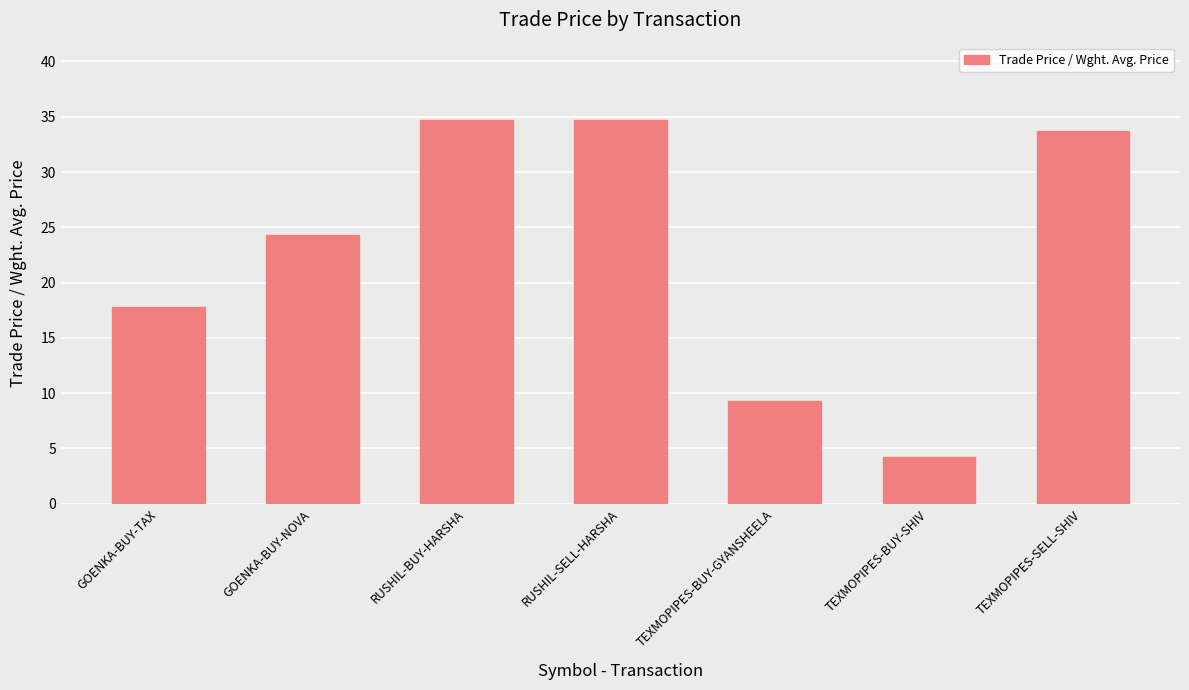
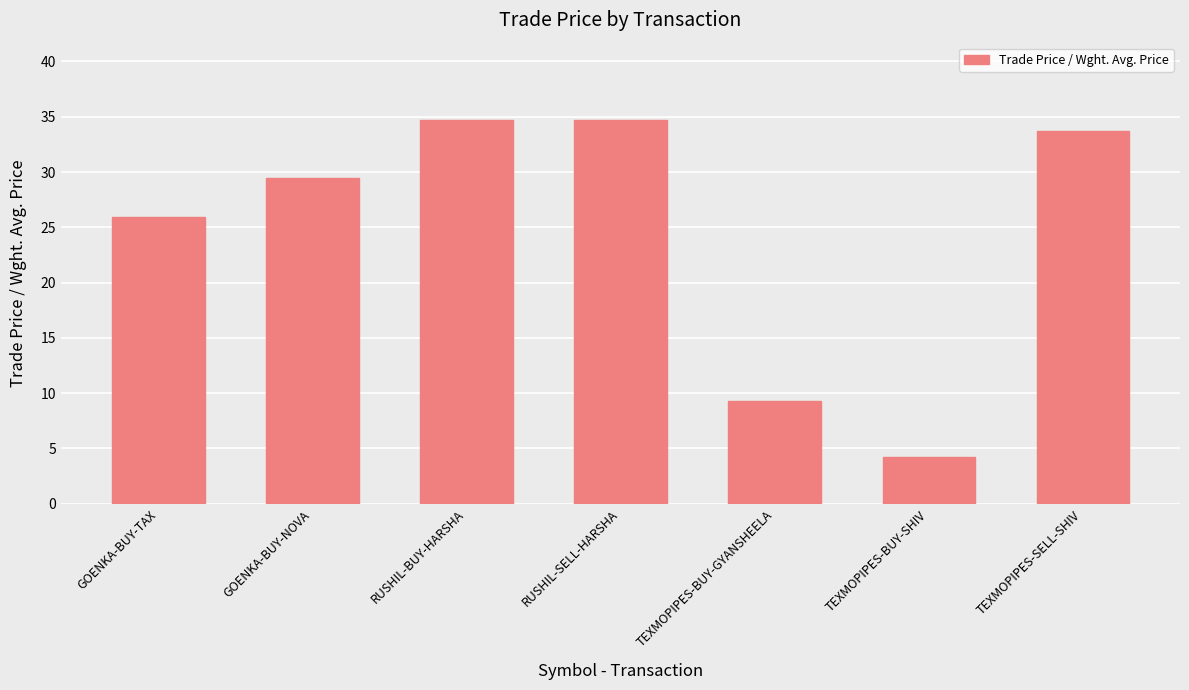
  {
-   "GOENKA-BUY-TAX": 17.8,
-   "GOENKA-BUY-NOVA": 24.3,
+   "GOENKA-BUY-TAX": 26.0,
+   "GOENKA-BUY-NOVA": 29.4,
    "RUSHIL-BUY-HARSHA": 34.8,
    "RUSHIL-SELL-HARSHA": 34.8,
    "TEXMOPIPES-BUY-GYANSHEELA": 9.3,
    "TEXMOPIPES-BUY-SHIV": 4.3,
    "TEXMOPIPES-SELL-SHIV": 33.7
  }
